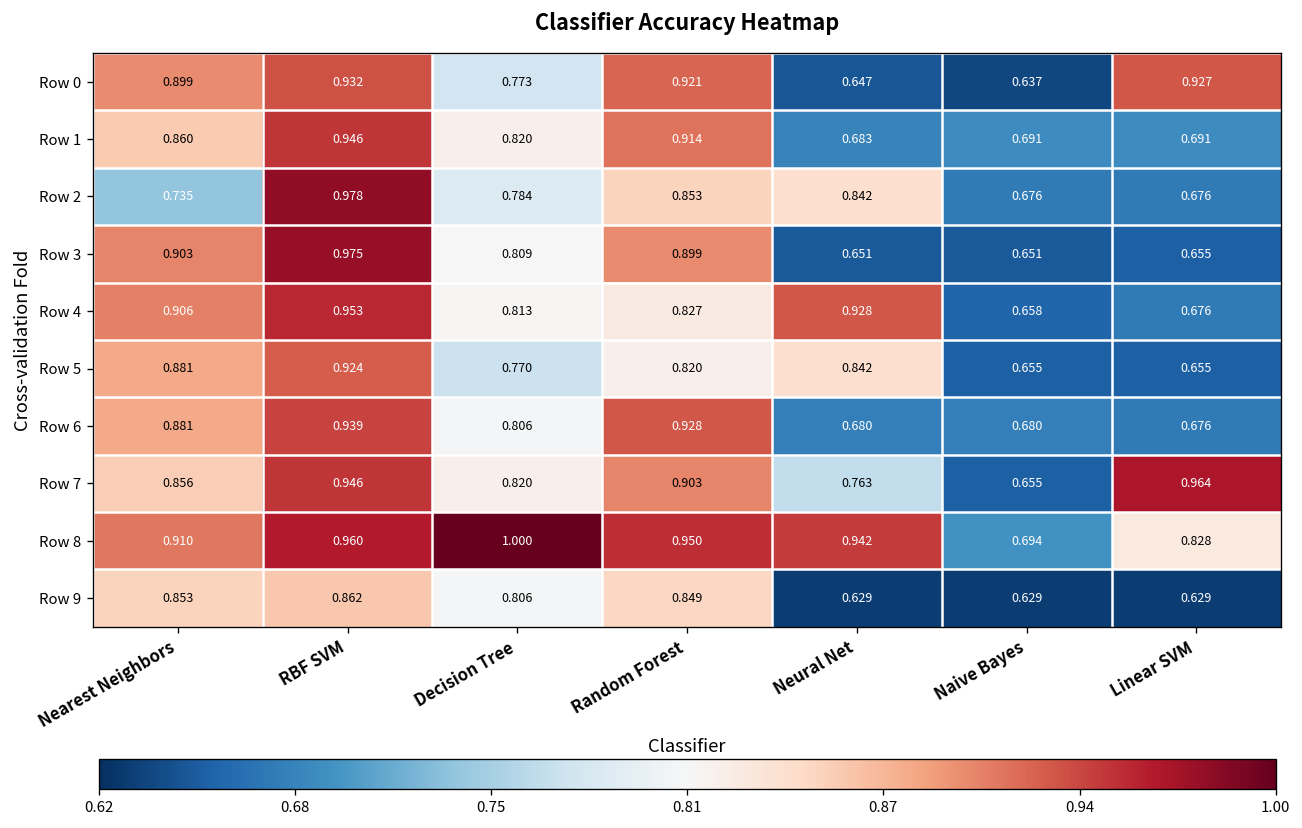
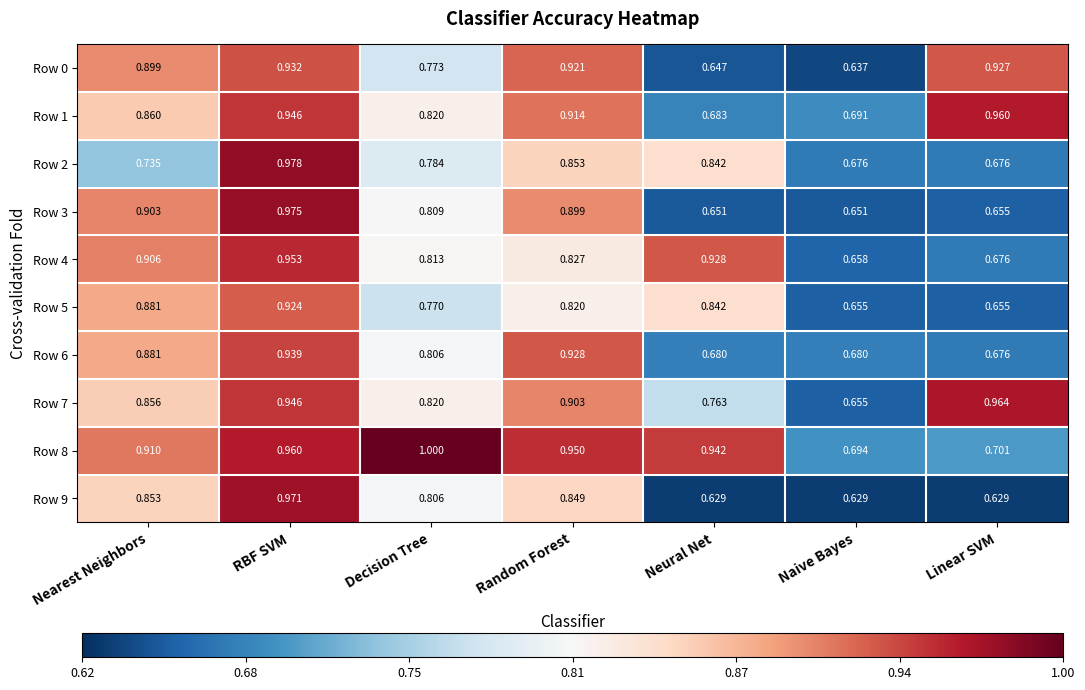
  {
    "Row 0": {
      "Nearest Neighbors": 0.899,
      "RBF SVM": 0.932,
      "Decision Tree": 0.773,
      "Random Forest": 0.921,
      "Neural Net": 0.647,
      "Naive Bayes": 0.637,
      "Linear SVM": 0.927
    },
    "Row 1": {
      "Nearest Neighbors": 0.860,
      "RBF SVM": 0.946,
      "Decision Tree": 0.820,
      "Random Forest": 0.914,
      "Neural Net": 0.683,
      "Naive Bayes": 0.691,
-     "Linear SVM": 0.691
+     "Linear SVM": 0.960
    },
    "Row 2": {
      "Nearest Neighbors": 0.735,
      "RBF SVM": 0.978,
      "Decision Tree": 0.784,
      "Random Forest": 0.853,
      "Neural Net": 0.842,
      "Naive Bayes": 0.676,
      "Linear SVM": 0.676
    },
    "Row 3": {
      "Nearest Neighbors": 0.903,
      "RBF SVM": 0.975,
      "Decision Tree": 0.809,
      "Random Forest": 0.899,
      "Neural Net": 0.651,
      "Naive Bayes": 0.651,
      "Linear SVM": 0.655
    },
    "Row 4": {
      "Nearest Neighbors": 0.906,
      "RBF SVM": 0.953,
      "Decision Tree": 0.813,
      "Random Forest": 0.827,
      "Neural Net": 0.928,
      "Naive Bayes": 0.658,
      "Linear SVM": 0.676
    },
    "Row 5": {
      "Nearest Neighbors": 0.881,
      "RBF SVM": 0.924,
      "Decision Tree": 0.770,
      "Random Forest": 0.820,
      "Neural Net": 0.842,
      "Naive Bayes": 0.655,
      "Linear SVM": 0.655
    },
    "Row 6": {
      "Nearest Neighbors": 0.881,
      "RBF SVM": 0.939,
      "Decision Tree": 0.806,
      "Random Forest": 0.928,
      "Neural Net": 0.680,
      "Naive Bayes": 0.680,
      "Linear SVM": 0.676
    },
    "Row 7": {
      "Nearest Neighbors": 0.856,
      "RBF SVM": 0.946,
      "Decision Tree": 0.820,
      "Random Forest": 0.903,
      "Neural Net": 0.763,
      "Naive Bayes": 0.655,
      "Linear SVM": 0.964
    },
    "Row 8": {
      "Nearest Neighbors": 0.910,
      "RBF SVM": 0.960,
      "Decision Tree": 1.000,
      "Random Forest": 0.950,
      "Neural Net": 0.942,
      "Naive Bayes": 0.694,
-     "Linear SVM": 0.828
+     "Linear SVM": 0.701
    },
    "Row 9": {
      "Nearest Neighbors": 0.853,
-     "RBF SVM": 0.862,
+     "RBF SVM": 0.971,
      "Decision Tree": 0.806,
      "Random Forest": 0.849,
      "Neural Net": 0.629,
      "Naive Bayes": 0.629,
      "Linear SVM": 0.629
    }
  }
